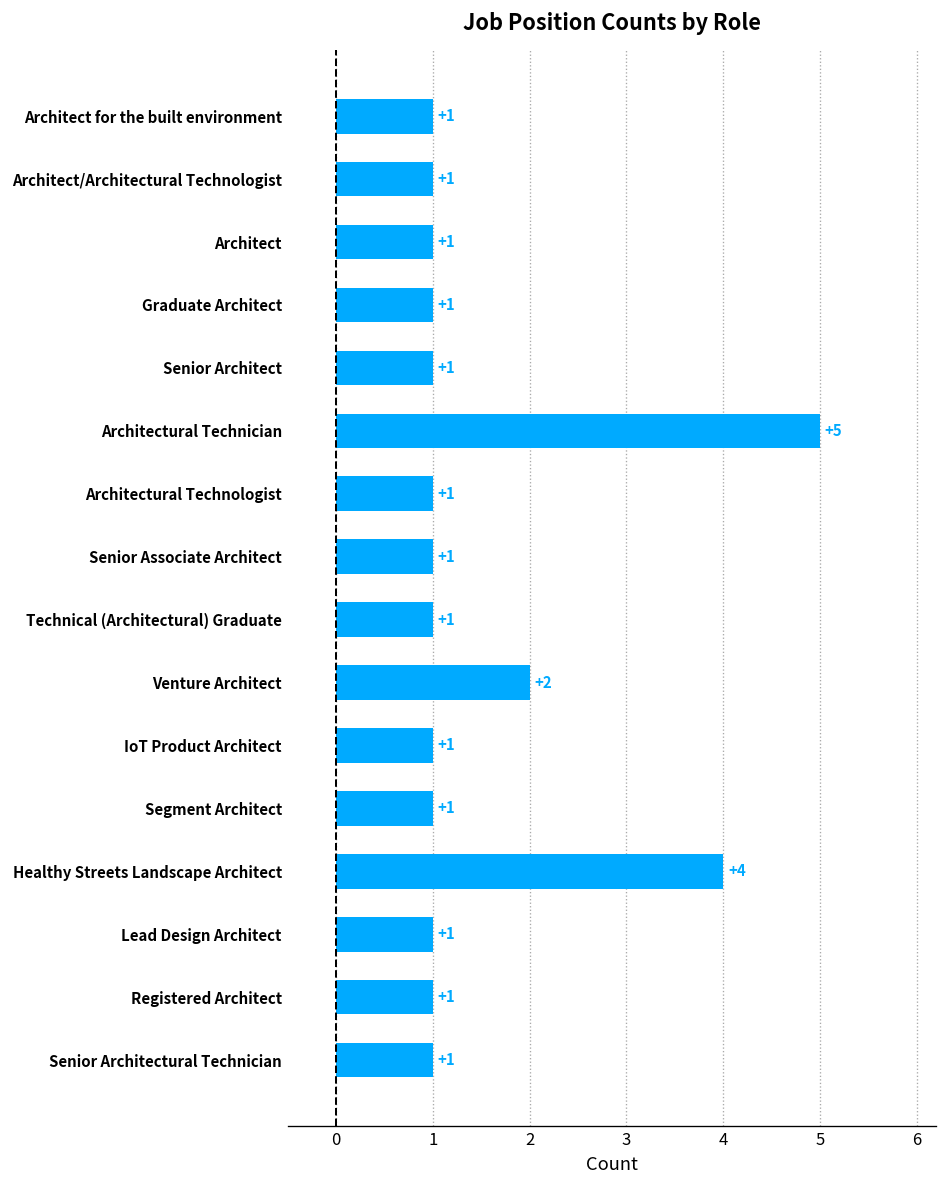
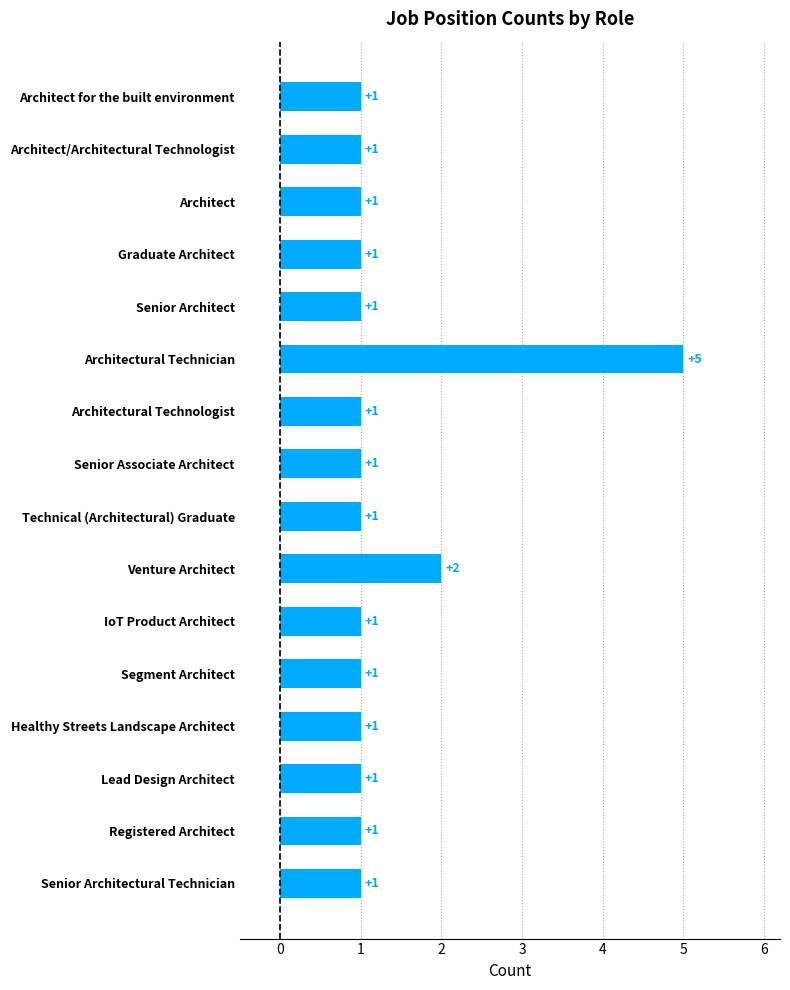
  {
    "Architect for the built environment": "+1",
    "Architect/Architectural Technologist": "+1",
    "Architect": "+1",
    "Graduate Architect": "+1",
    "Senior Architect": "+1",
    "Architectural Technician": "+5",
    "Architectural Technologist": "+1",
    "Senior Associate Architect": "+1",
    "Technical (Architectural) Graduate": "+1",
    "Venture Architect": "+2",
    "IoT Product Architect": "+1",
    "Segment Architect": "+1",
-   "Healthy Streets Landscape Architect": "+4",
+   "Healthy Streets Landscape Architect": "+1",
    "Lead Design Architect": "+1",
    "Registered Architect": "+1",
    "Senior Architectural Technician": "+1"
  }
